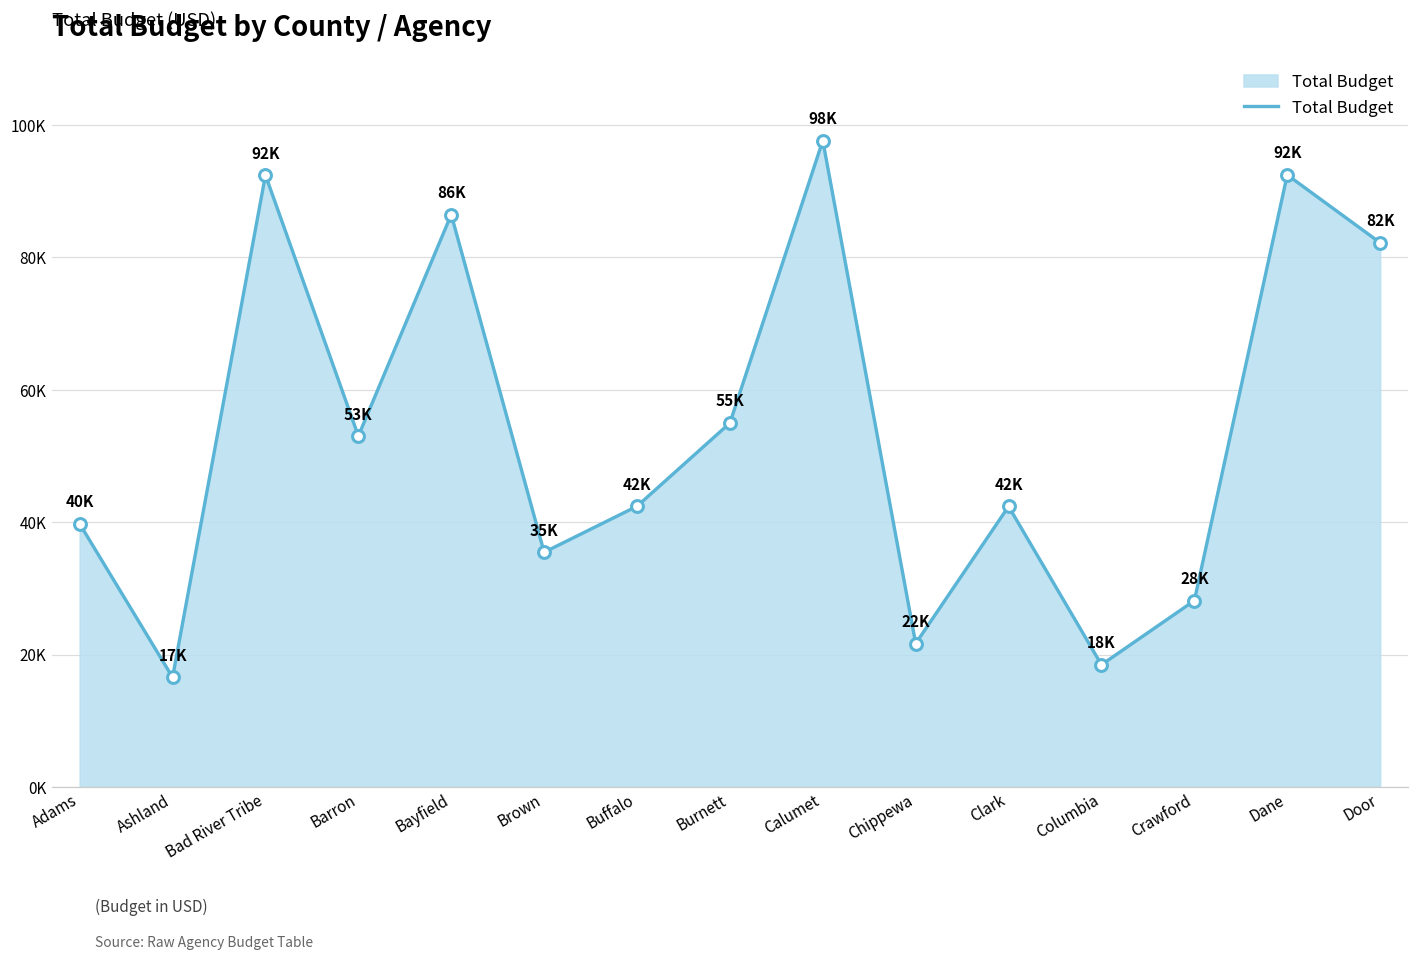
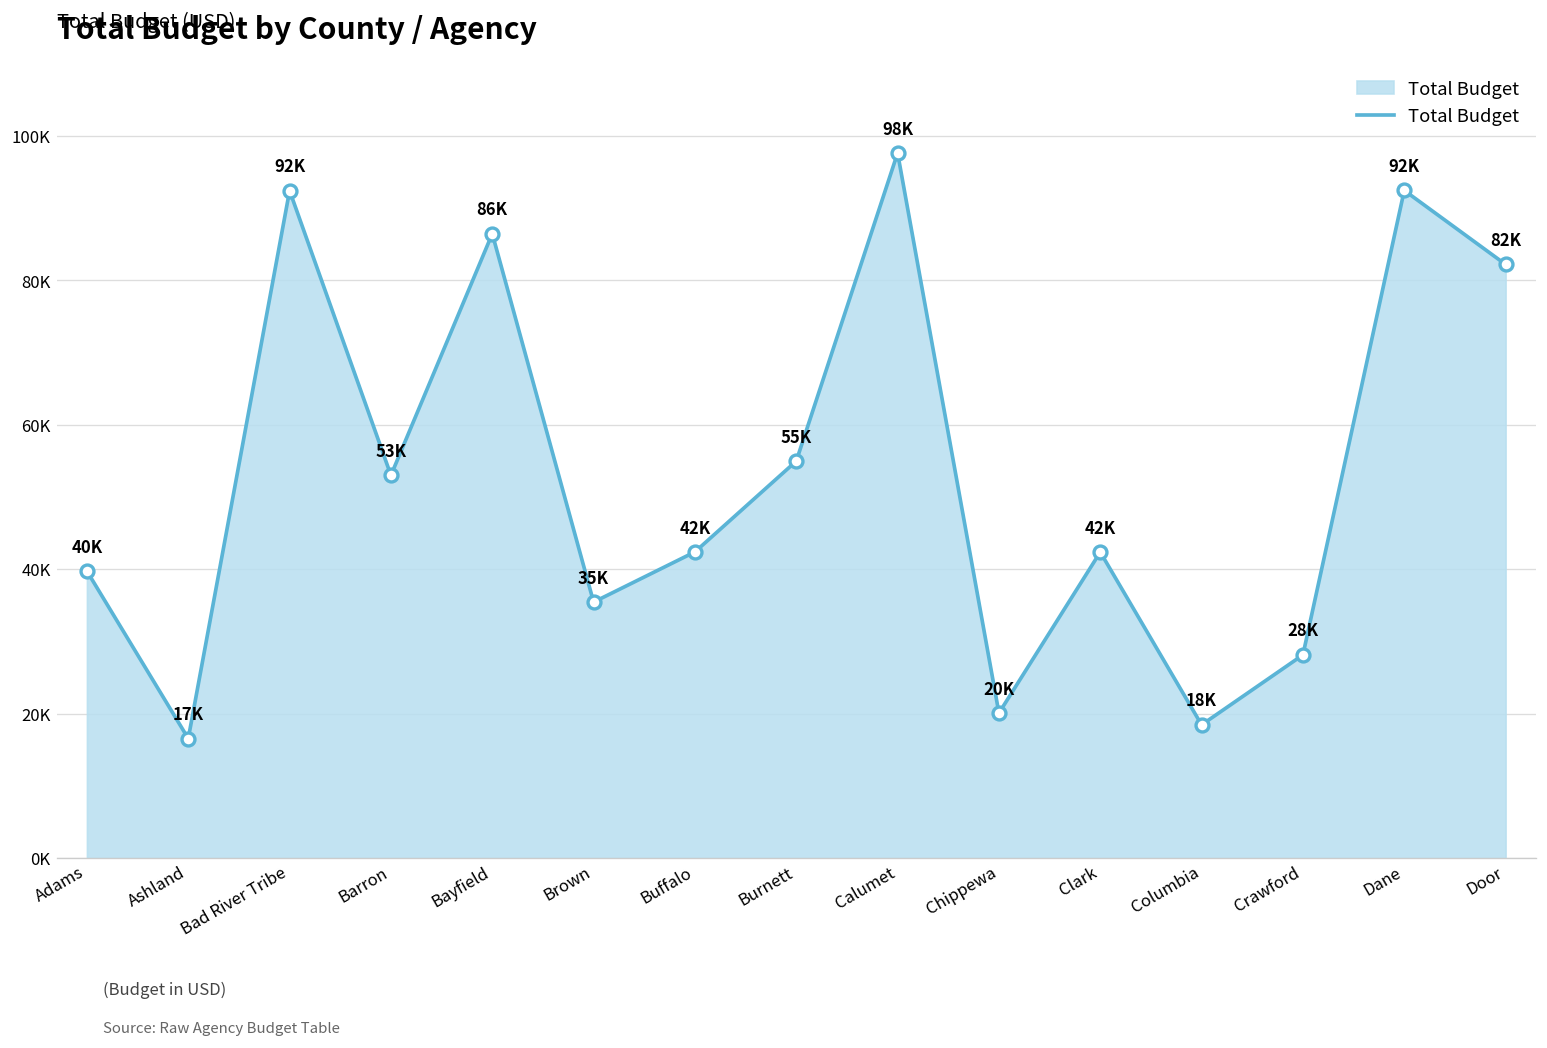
  {
    "Adams": "40K",
    "Ashland": "17K",
    "Bad River Tribe": "92K",
    "Barron": "53K",
    "Bayfield": "86K",
    "Brown": "35K",
    "Buffalo": "42K",
    "Burnett": "55K",
    "Calumet": "98K",
-   "Chippewa": "22K",
+   "Chippewa": "20K",
    "Clark": "42K",
    "Columbia": "18K",
    "Crawford": "28K",
    "Dane": "92K",
    "Door": "82K"
  }
